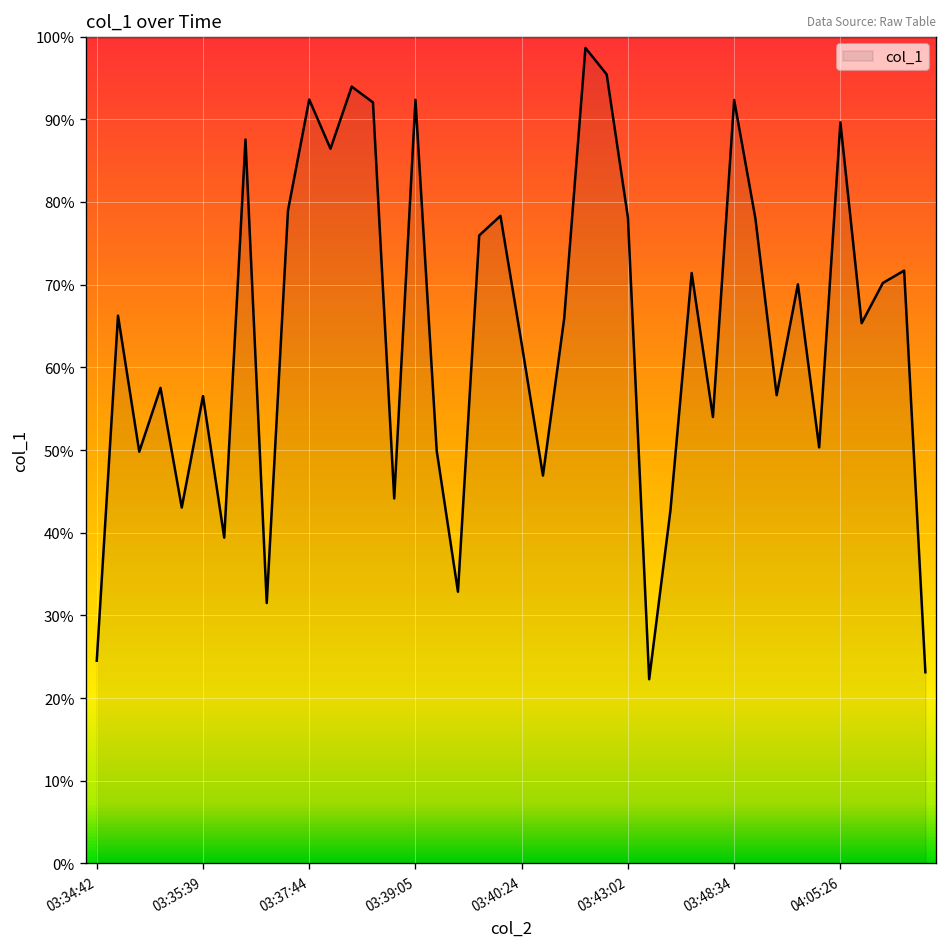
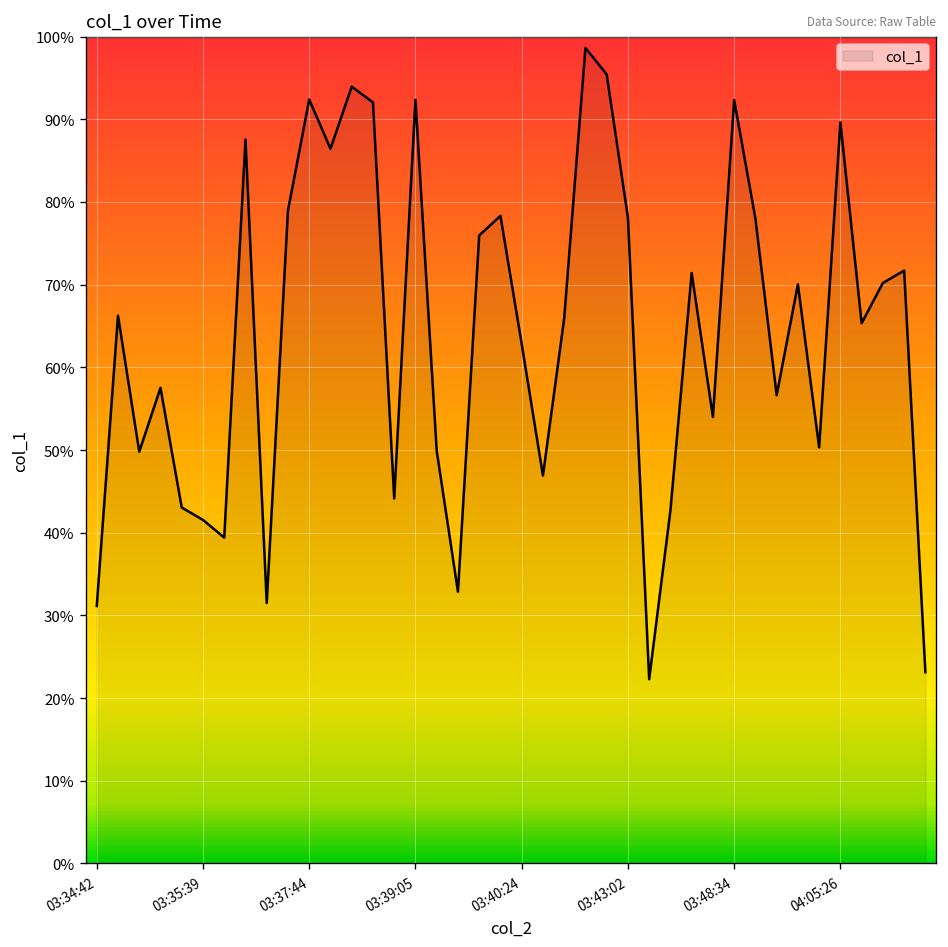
  {
-   "03:34:42": "25%",
-   "03:35:39": "57%",
+   "03:34:42": "31%",
+   "03:35:39": "42%",
    "03:37:44": "92%",
    "03:39:05": "92%",
    "03:43:02": "78%",
    "03:48:34": "92%",
    "04:05:26": "90%"
  }
